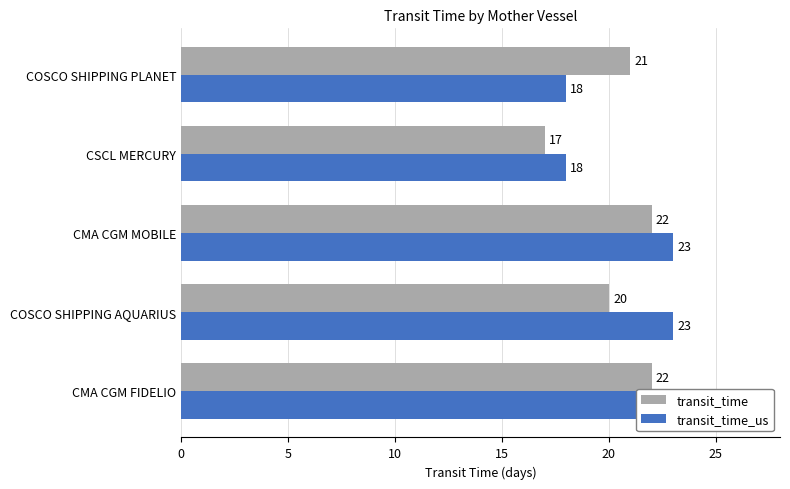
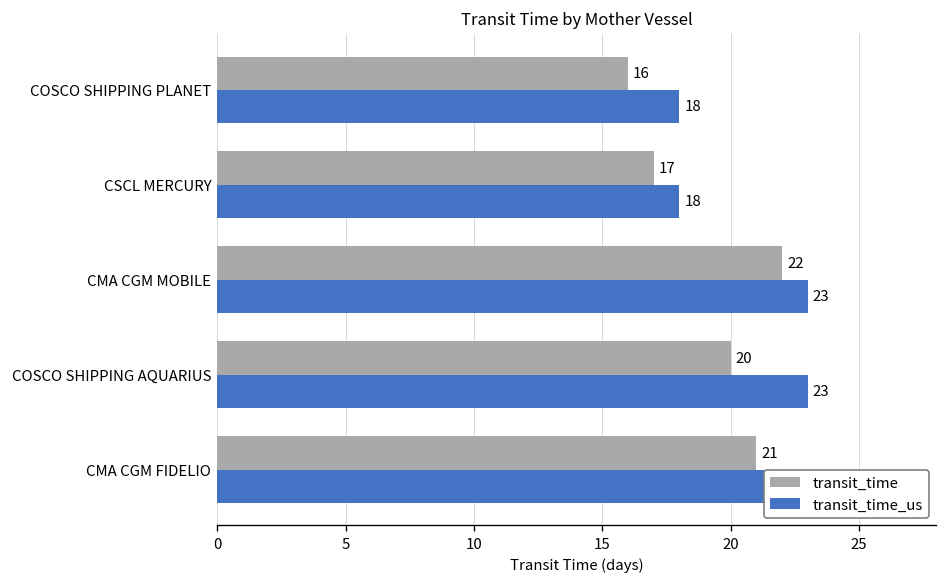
  {
    "transit_time": {
-     "COSCO SHIPPING PLANET": 21,
+     "COSCO SHIPPING PLANET": 16,
      "CSCL MERCURY": 17,
      "CMA CGM MOBILE": 22,
      "COSCO SHIPPING AQUARIUS": 20,
-     "CMA CGM FIDELIO": 22
+     "CMA CGM FIDELIO": 21
    },
    "transit_time_us": {
      "COSCO SHIPPING PLANET": 18,
      "CSCL MERCURY": 18,
      "CMA CGM MOBILE": 23,
      "COSCO SHIPPING AQUARIUS": 23
    }
  }
